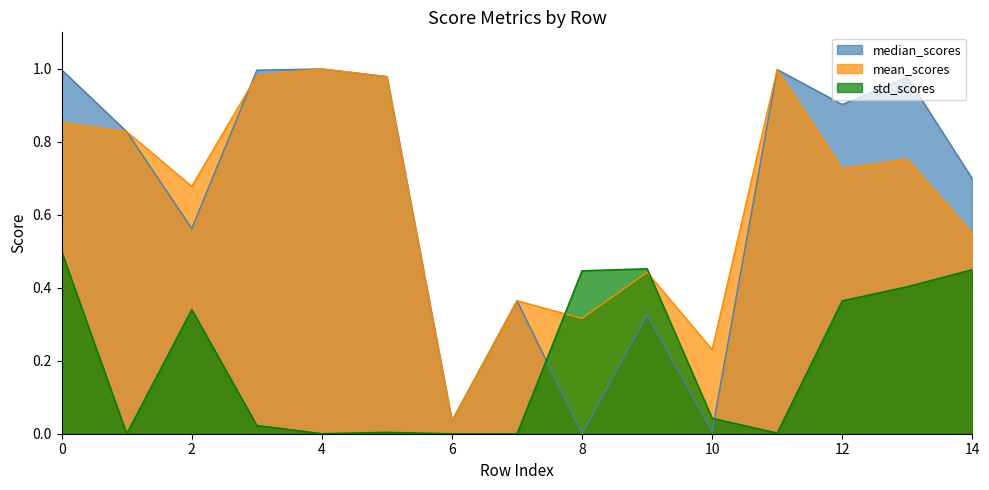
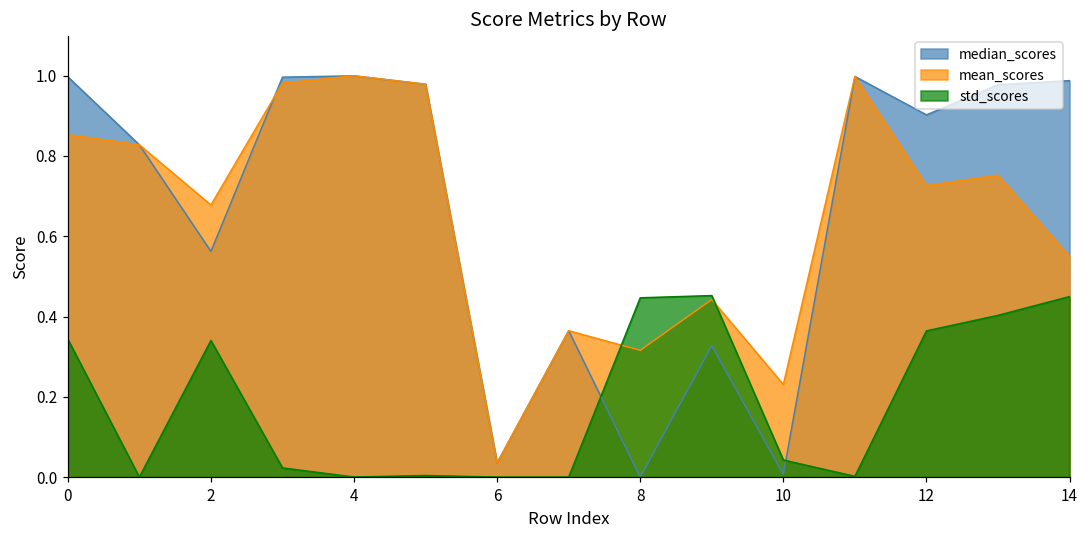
  {
    "median_scores": {
      "0": 1.00,
      "2": 0.56,
      "8": 0.00,
      "10": 0.01,
      "12": 0.90,
-     "14": 0.70
+     "14": 0.99
    },
    "mean_scores": {
      "0": 0.85,
      "2": 0.68,
      "8": 0.32,
      "10": 0.23,
      "12": 0.73,
      "14": 0.55
    },
    "std_scores": {
-     "0": 0.50,
+     "0": 0.34,
      "2": 0.34,
      "4": 0.00,
      "6": 0.00,
      "8": 0.45,
      "10": 0.04,
      "12": 0.36,
      "14": 0.45
    }
  }
